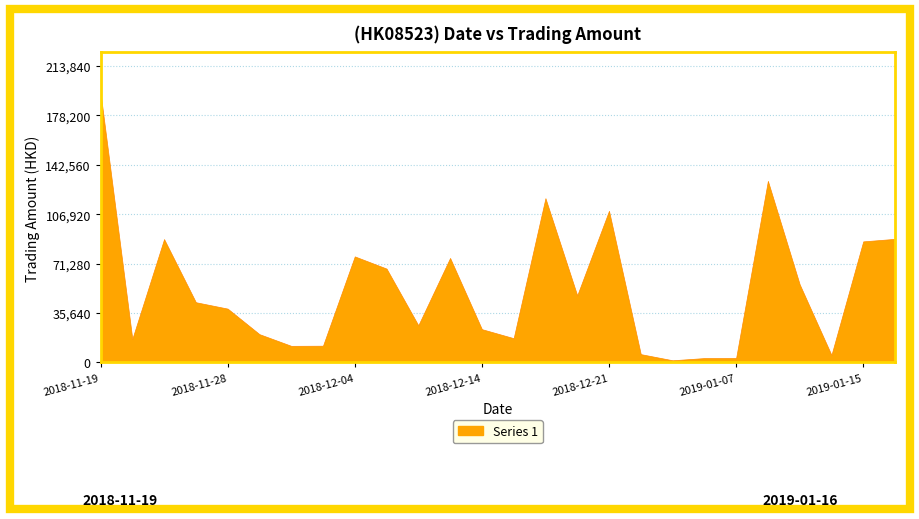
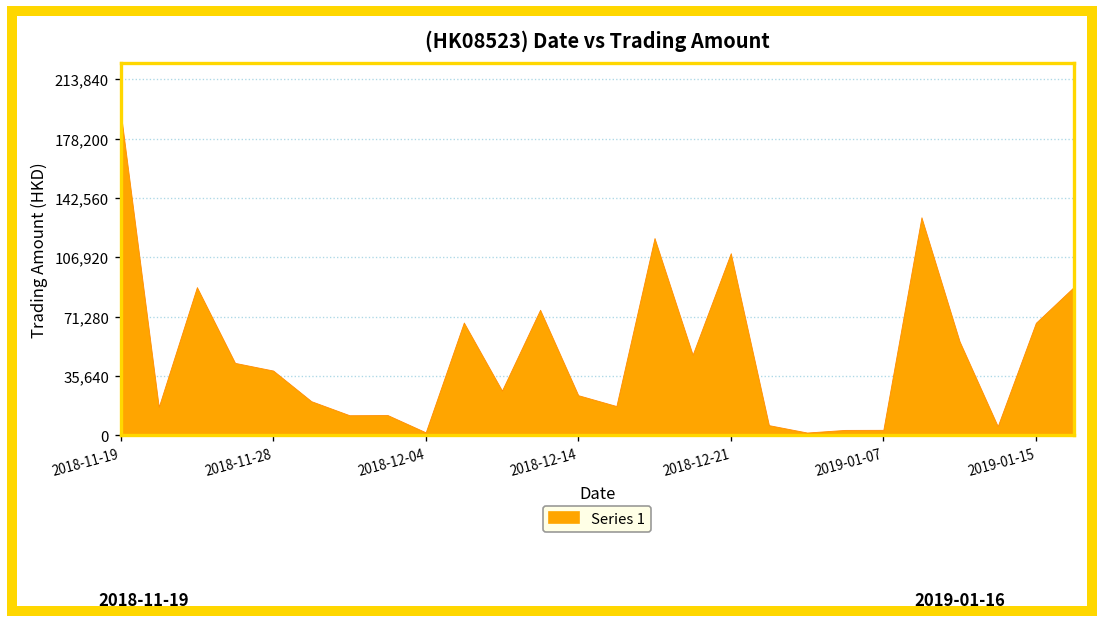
  {
    "2018-11-19": "194,000",
    "2018-11-28": "39,000",
-   "2018-12-04": "76,000",
+   "2018-12-04": "2,000",
    "2018-12-14": "24,000",
    "2018-12-21": "109,000",
    "2019-01-07": "3,000",
-   "2019-01-15": "87,000"
+   "2019-01-15": "68,000"
  }
